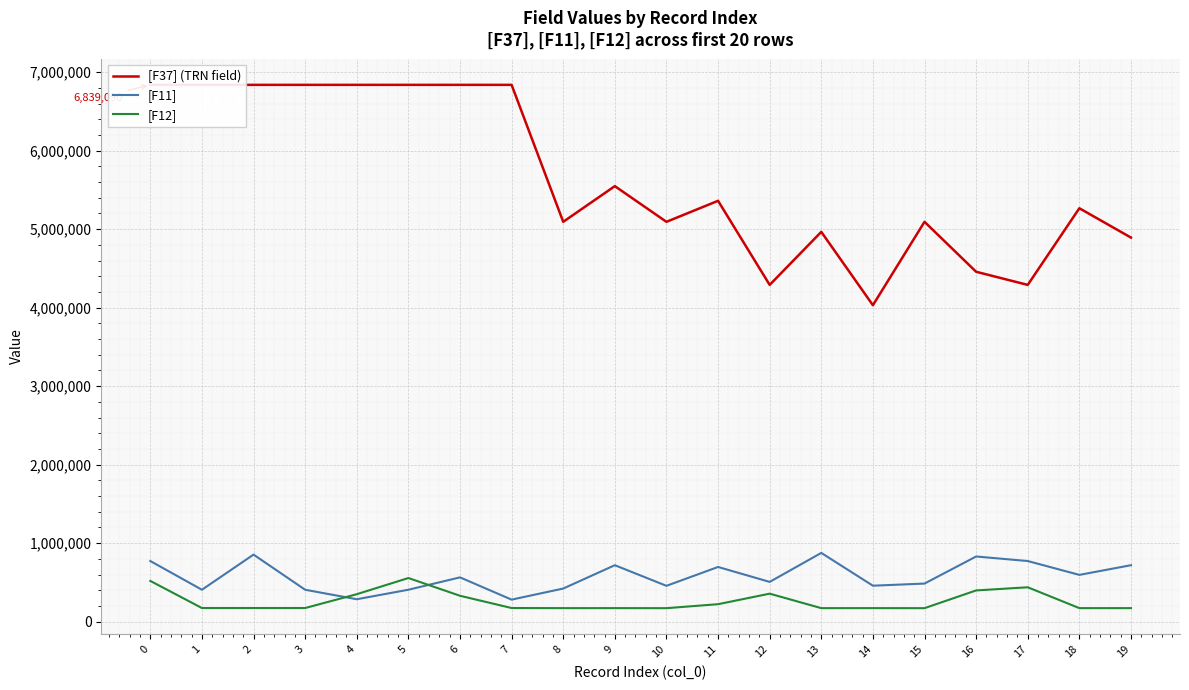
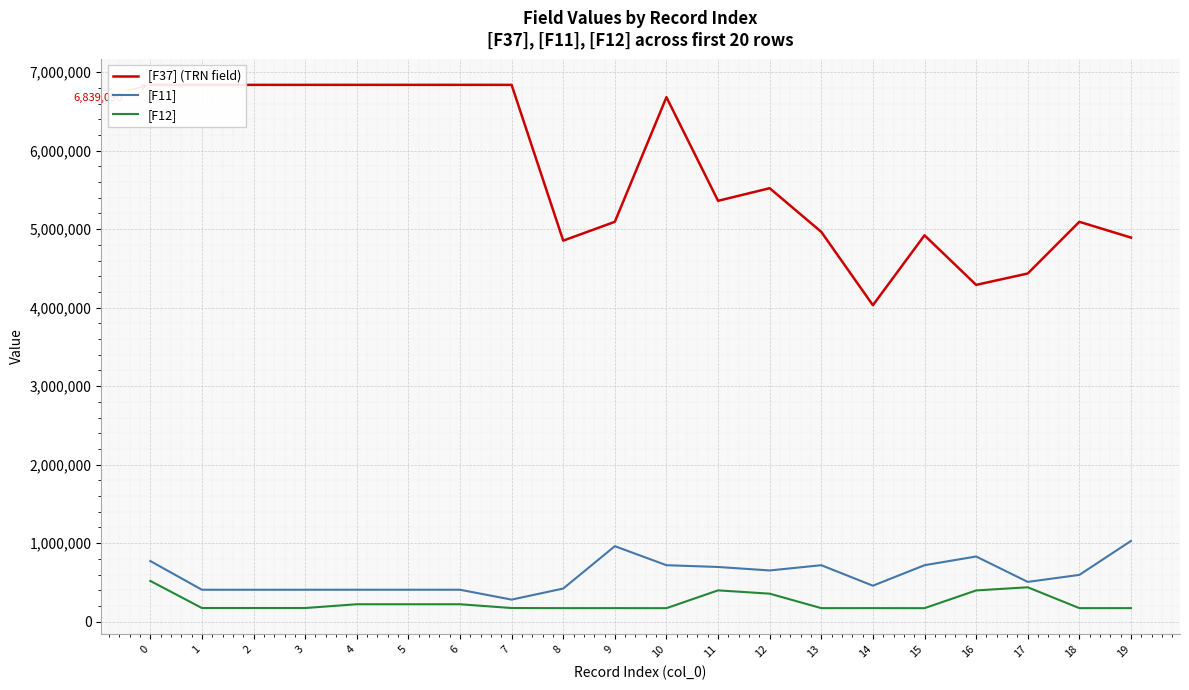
  {
    "[F37] (TRN field)": {
      "2": "6,800,000",
      "3": "6,800,000",
      "4": "6,800,000",
      "5": "6,800,000",
      "6": "6,800,000",
      "7": "6,800,000",
-     "8": "5,100,000",
-     "9": "5,500,000",
-     "10": "5,100,000",
+     "8": "4,900,000",
+     "9": "5,100,000",
+     "10": "6,700,000",
      "11": "5,400,000",
-     "12": "4,300,000",
+     "12": "5,500,000",
      "13": "5,000,000",
      "14": "4,000,000",
-     "15": "5,100,000",
-     "16": "4,500,000",
-     "17": "4,300,000",
-     "18": "5,300,000",
+     "15": "4,900,000",
+     "16": "4,300,000",
+     "17": "4,400,000",
+     "18": "5,100,000",
      "19": "4,900,000"
    },
    "[F11]": {
      "0": "800,000",
      "1": "400,000",
-     "2": "900,000",
+     "2": "400,000",
      "3": "400,000",
-     "4": "300,000",
+     "4": "400,000",
      "5": "400,000",
-     "6": "600,000",
+     "6": "400,000",
      "7": "300,000",
      "8": "400,000",
-     "9": "700,000",
-     "10": "500,000",
+     "9": "1,000,000",
+     "10": "700,000",
      "11": "700,000",
-     "12": "500,000",
-     "13": "900,000",
+     "12": "700,000",
+     "13": "700,000",
      "14": "500,000",
-     "15": "500,000",
+     "15": "700,000",
      "16": "800,000",
-     "17": "800,000",
+     "17": "500,000",
      "18": "600,000",
-     "19": "700,000"
+     "19": "1,000,000"
    },
    "[F12]": {
      "0": "500,000",
      "1": "200,000",
      "2": "200,000",
      "3": "200,000",
-     "4": "300,000",
-     "5": "600,000",
-     "6": "300,000",
+     "4": "200,000",
+     "5": "200,000",
+     "6": "200,000",
      "7": "200,000",
      "8": "200,000",
      "9": "200,000",
      "10": "200,000",
-     "11": "200,000",
+     "11": "400,000",
      "12": "400,000",
      "13": "200,000",
      "14": "200,000",
      "15": "200,000",
      "16": "400,000",
      "17": "400,000",
      "18": "200,000",
      "19": "200,000"
    }
  }
